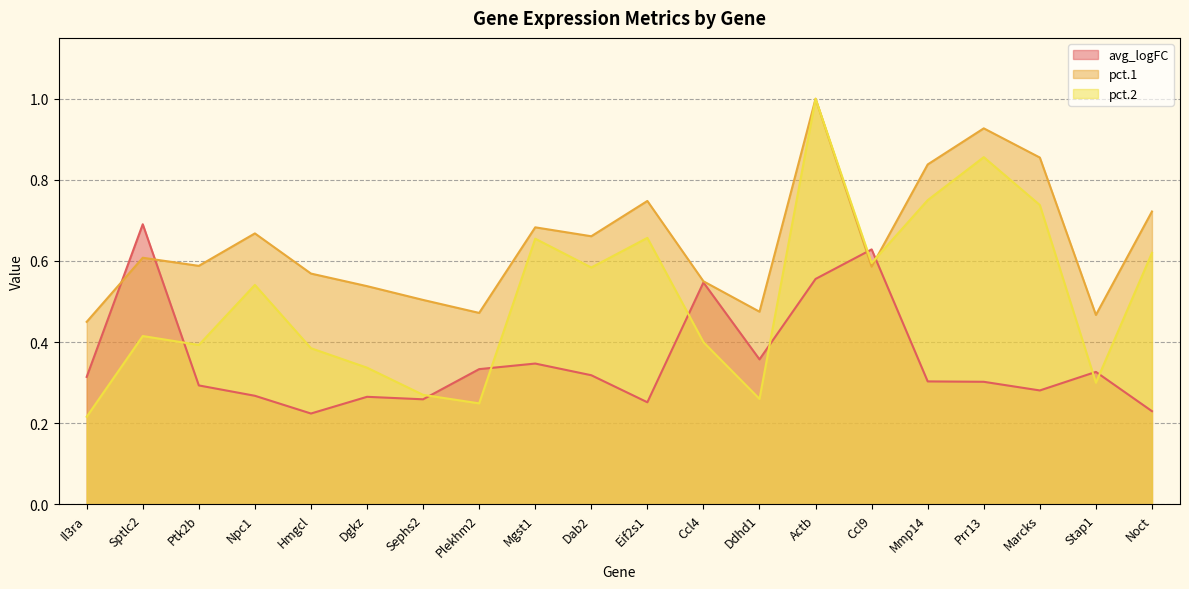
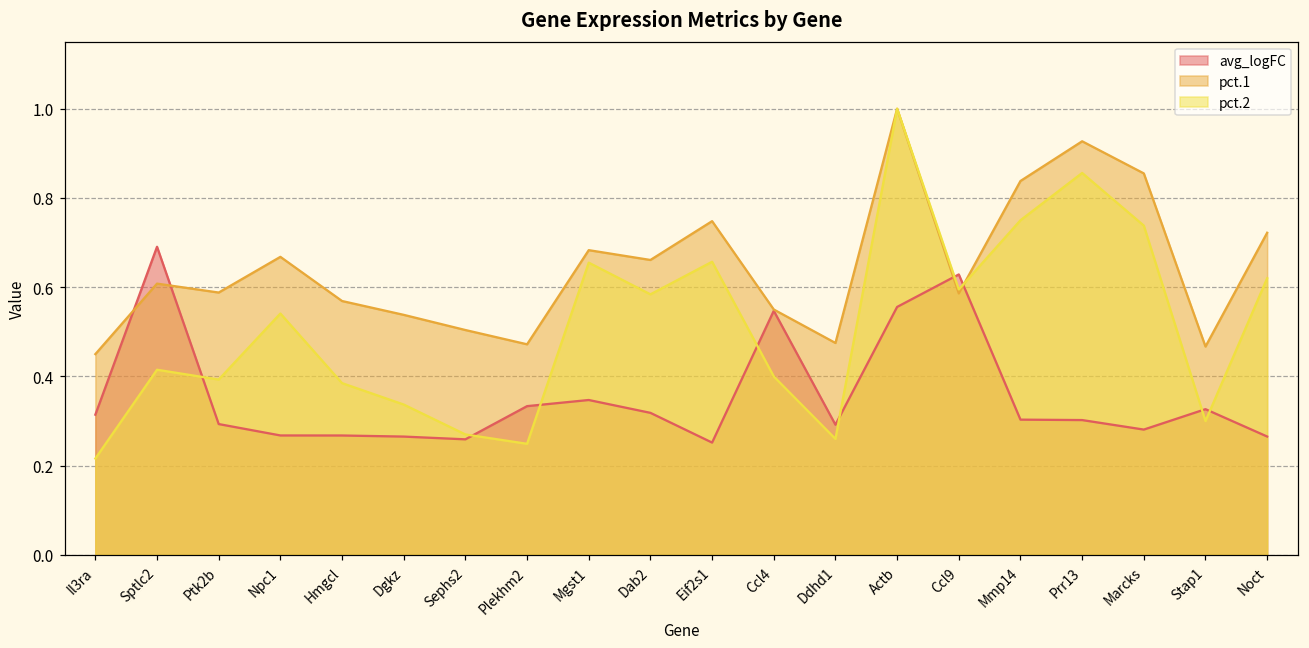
  {
    "avg_logFC": {
      "Il3ra": 0.31,
      "Sptlc2": 0.69,
      "Ptk2b": 0.29,
      "Npc1": 0.27,
-     "Hmgcl": 0.22,
+     "Hmgcl": 0.27,
      "Dgkz": 0.27,
      "Sephs2": 0.26,
      "Plekhm2": 0.33,
      "Mgst1": 0.35,
      "Dab2": 0.32,
      "Eif2s1": 0.25,
-     "Ddhd1": 0.36,
+     "Ddhd1": 0.29,
      "Actb": 0.56,
      "Ccl9": 0.63,
      "Mmp14": 0.30,
      "Prr13": 0.30,
      "Marcks": 0.28,
      "Stap1": 0.33,
-     "Noct": 0.23
+     "Noct": 0.27
    }
  }
